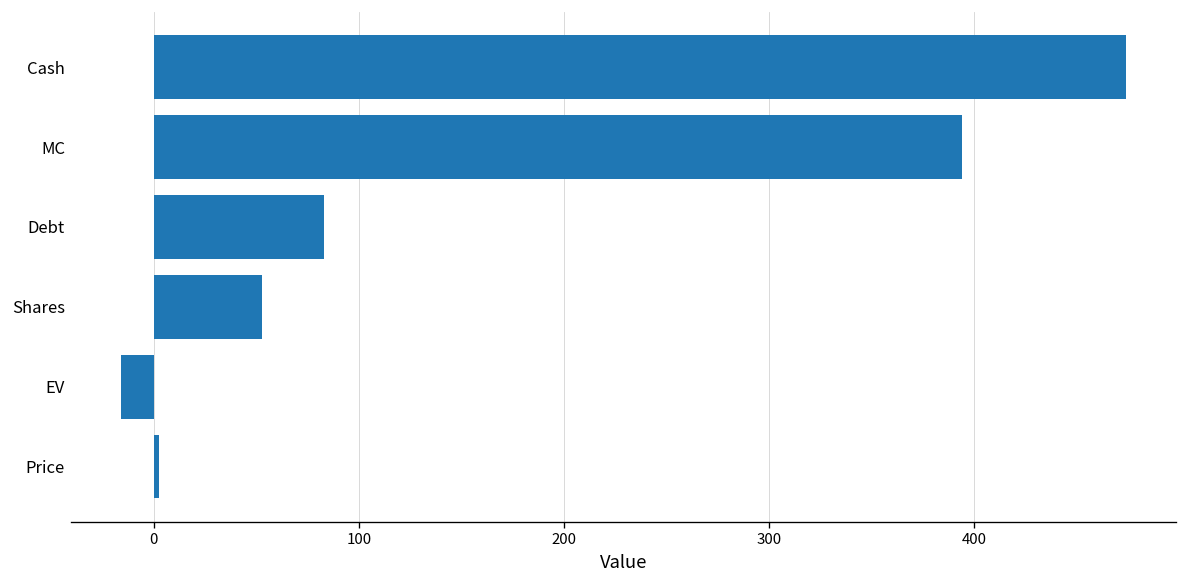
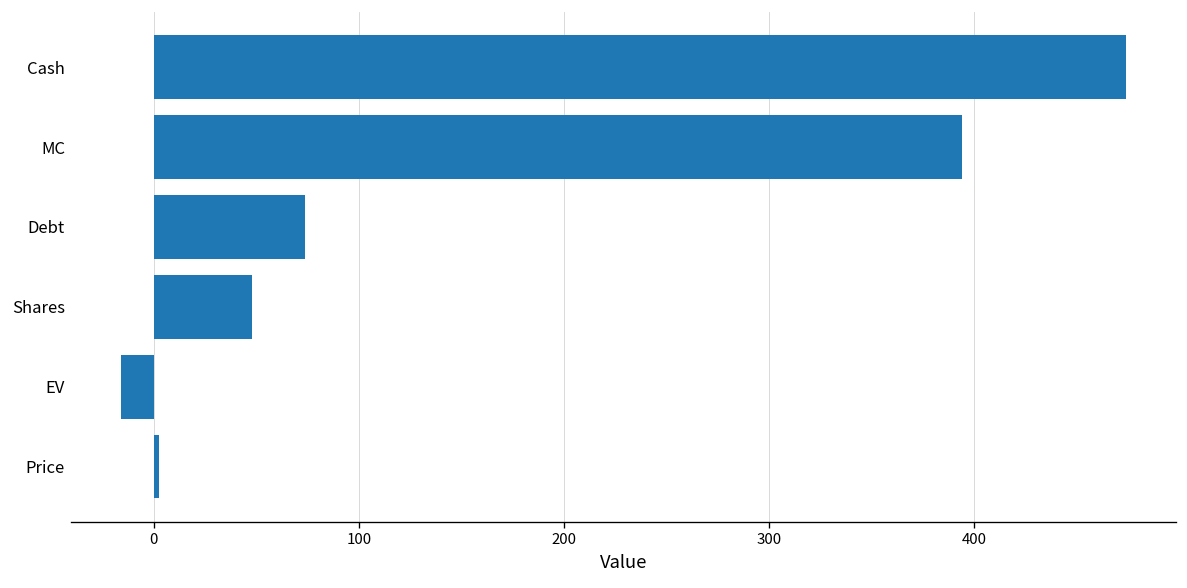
  {
    "Cash": 474,
    "MC": 394,
-   "Debt": 83,
-   "Shares": 53,
+   "Debt": 74,
+   "Shares": 48,
    "EV": -16,
    "Price": 3
  }
